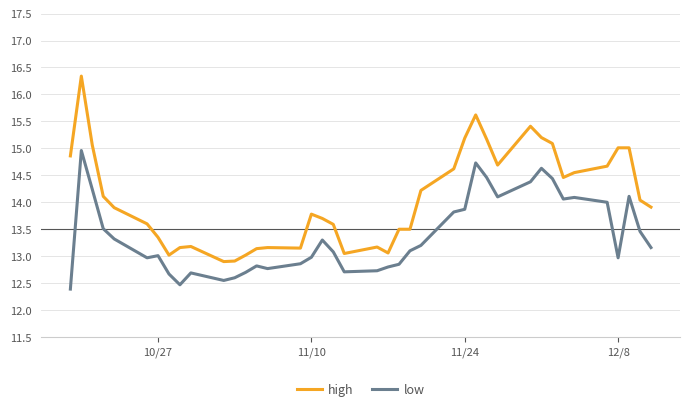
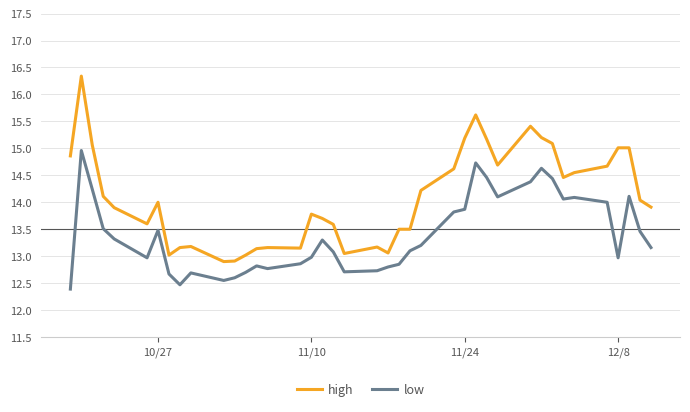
  {
    "high": {
-     "10/27": 13.4,
+     "10/27": 14.0,
      "11/10": 13.8,
      "11/24": 15.2,
      "12/8": 15.0
    },
    "low": {
-     "10/27": 13.0,
+     "10/27": 13.5,
      "11/10": 13.0,
      "11/24": 13.9,
      "12/8": 13.0
    }
  }
